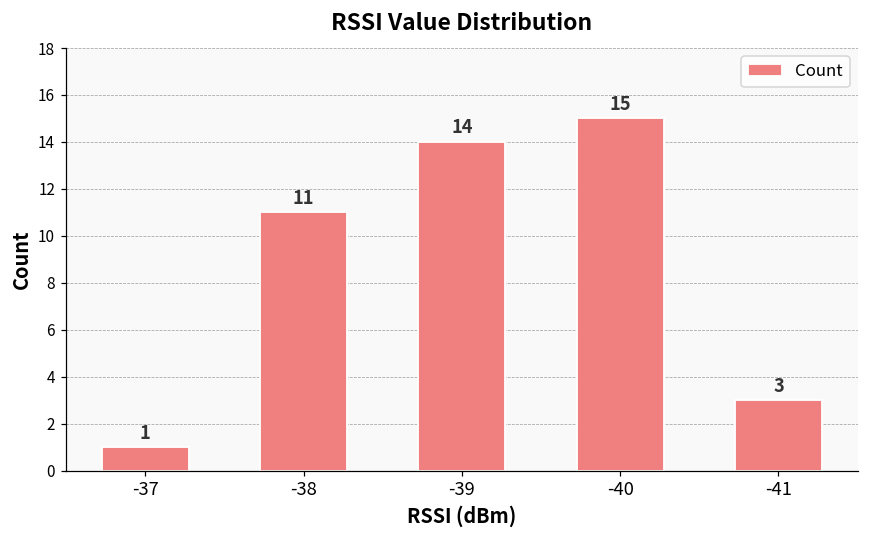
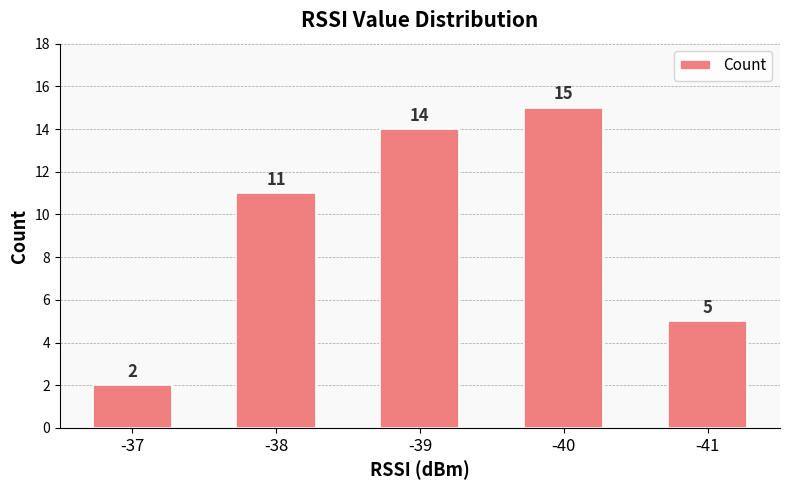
  {
-   "-37": 1,
+   "-37": 2,
    "-38": 11,
    "-39": 14,
    "-40": 15,
-   "-41": 3
+   "-41": 5
  }
